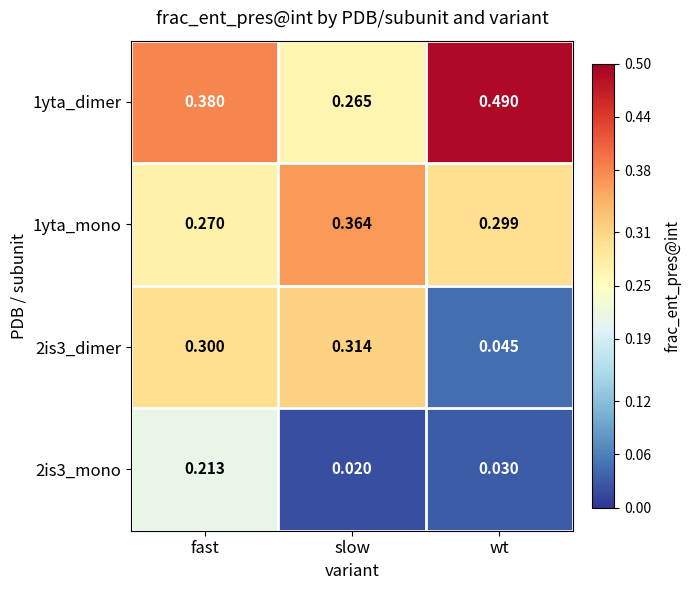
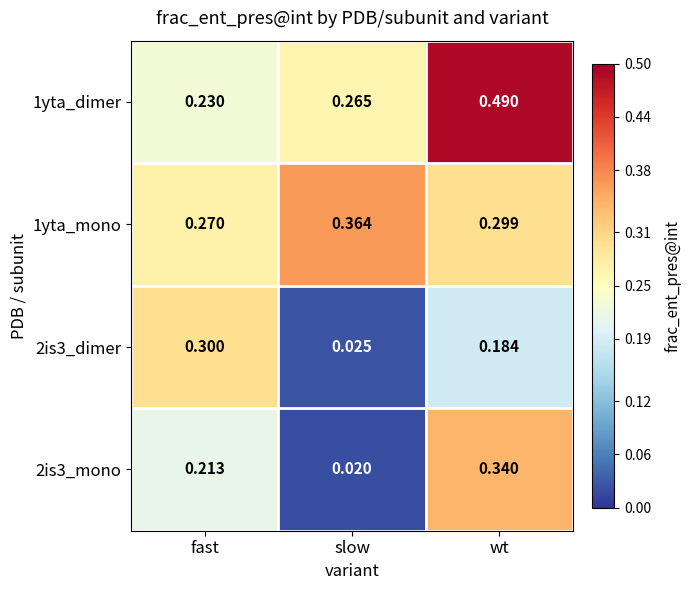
  {
    "1yta_dimer": {
-     "fast": 0.380,
+     "fast": 0.230,
      "slow": 0.265,
      "wt": 0.490
    },
    "1yta_mono": {
      "fast": 0.270,
      "slow": 0.364,
      "wt": 0.299
    },
    "2is3_dimer": {
      "fast": 0.300,
-     "slow": 0.314,
-     "wt": 0.045
+     "slow": 0.025,
+     "wt": 0.184
    },
    "2is3_mono": {
      "fast": 0.213,
      "slow": 0.020,
-     "wt": 0.030
+     "wt": 0.340
    }
  }
